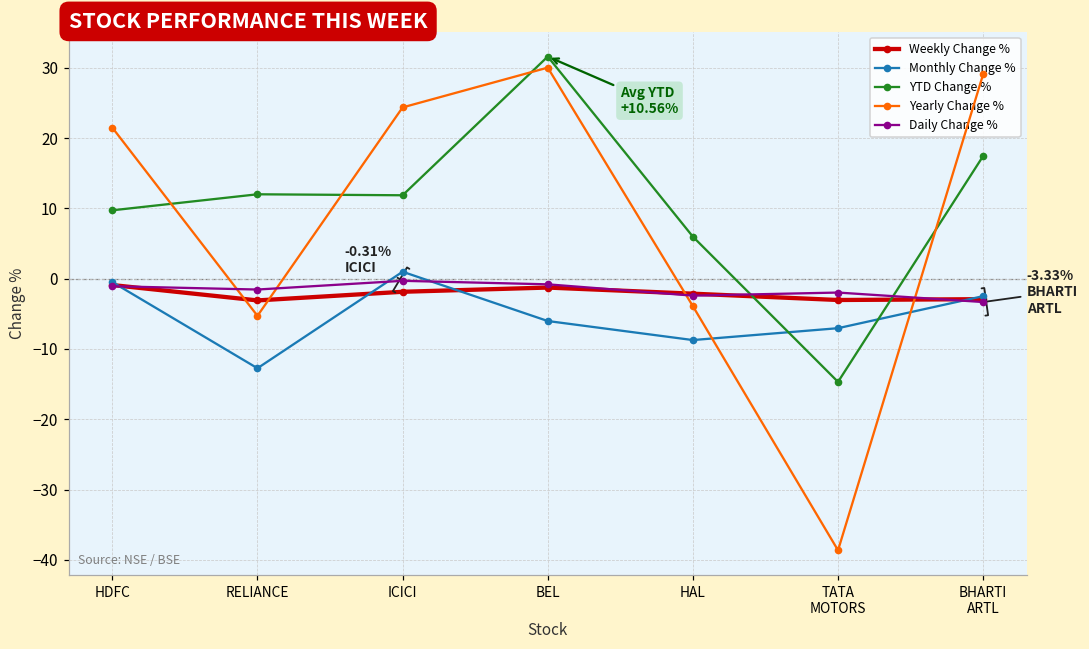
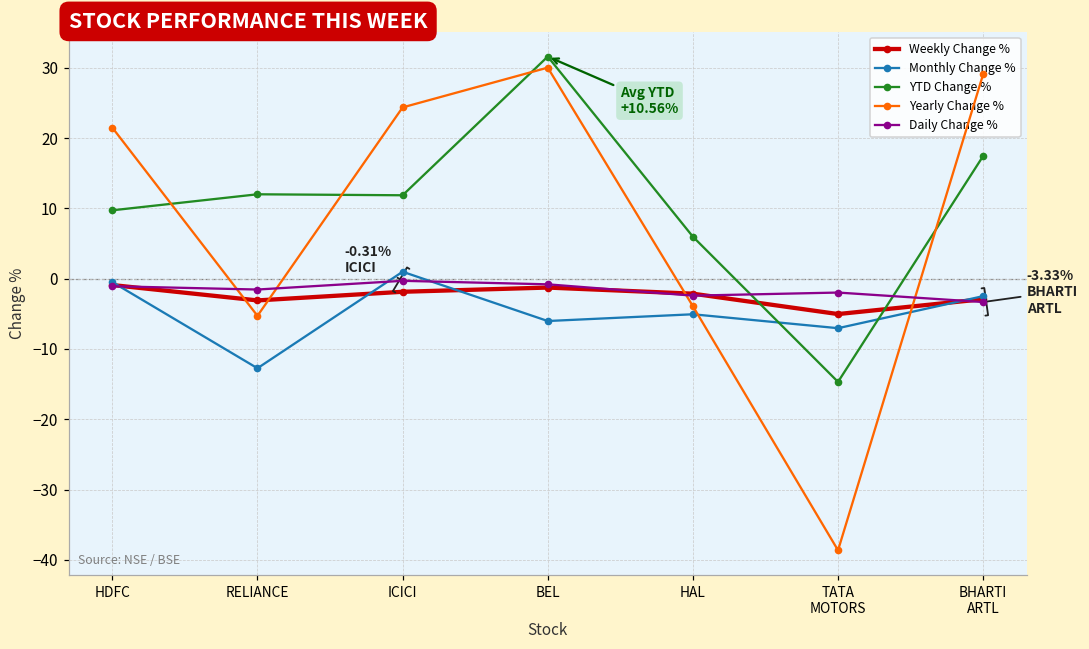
  {
    "Weekly Change %": {
      "RELIANCE": -3,
      "BEL": -1,
-     "TATA MOTORS": -3
+     "TATA MOTORS": -5
    },
    "Monthly Change %": {
      "HDFC": 0,
      "RELIANCE": -13,
      "BEL": -6,
-     "HAL": -9,
+     "HAL": -5,
      "TATA MOTORS": -7
    },
    "YTD Change %": {
      "HDFC": 10,
      "RELIANCE": 12,
      "ICICI": 12,
      "HAL": 6,
      "TATA MOTORS": -15,
      "BHARTI ARTL": 17
    },
    "Yearly Change %": {
      "HDFC": 21,
      "RELIANCE": -5,
      "ICICI": 24,
      "HAL": -4,
      "TATA MOTORS": -39
    },
    "Daily Change %": {
      "RELIANCE": -2,
      "BEL": -1,
      "TATA MOTORS": -2
    }
  }
